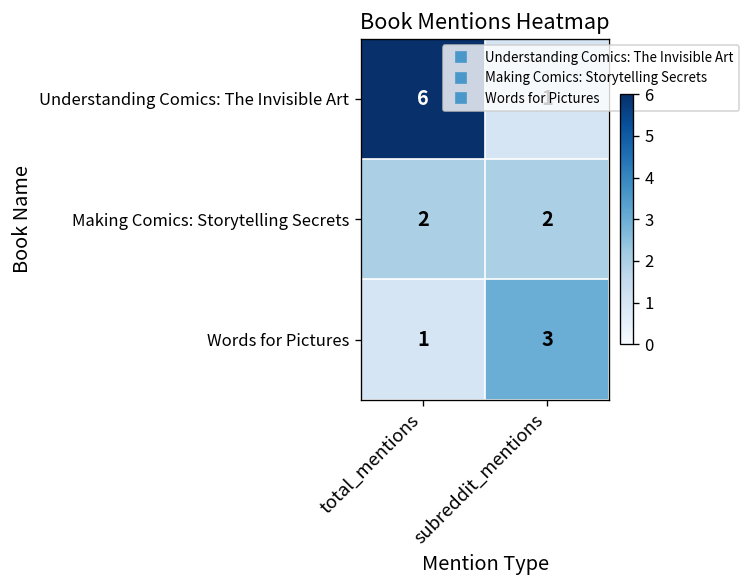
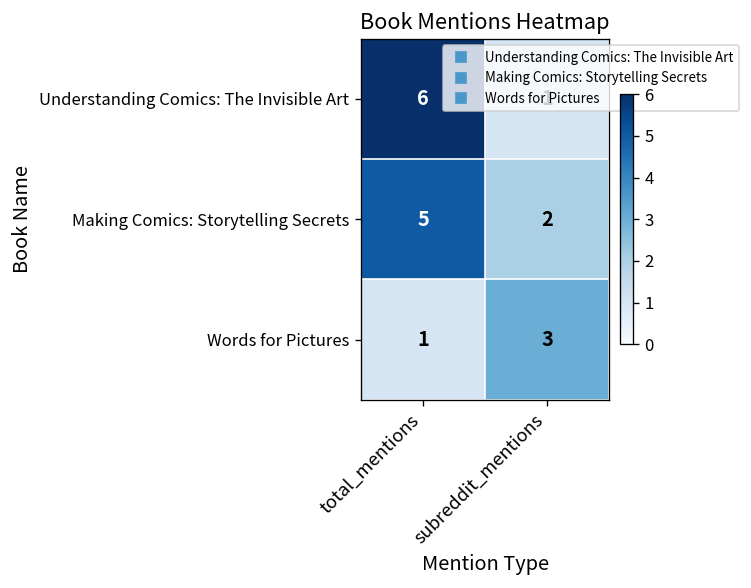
  {
    "Understanding Comics: The Invisible Art": {
      "total_mentions": 6
    },
    "Making Comics: Storytelling Secrets": {
-     "total_mentions": 2,
+     "total_mentions": 5,
      "subreddit_mentions": 2
    },
    "Words for Pictures": {
      "total_mentions": 1,
      "subreddit_mentions": 3
    }
  }
